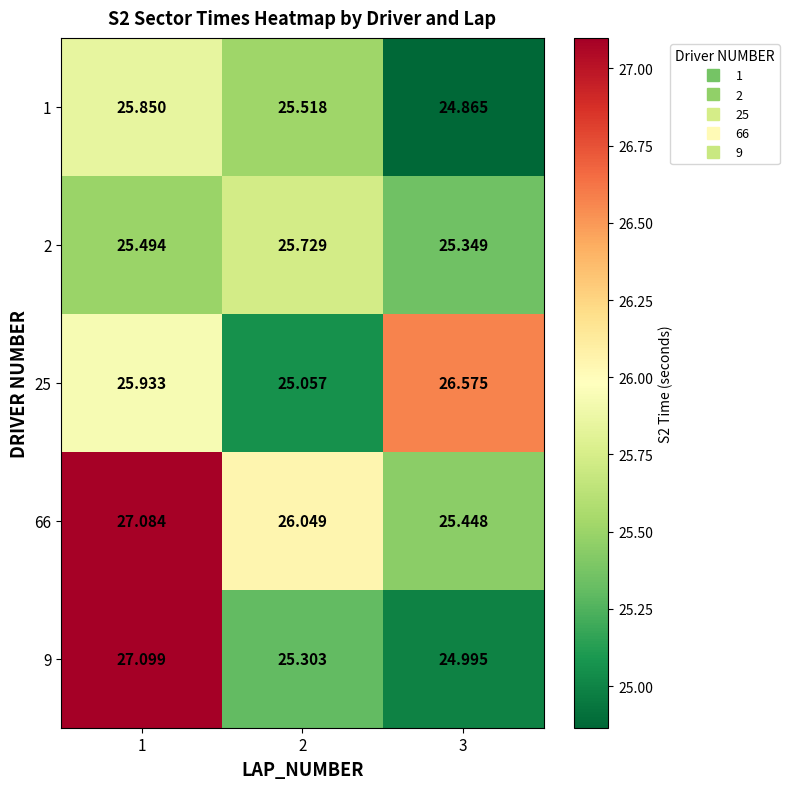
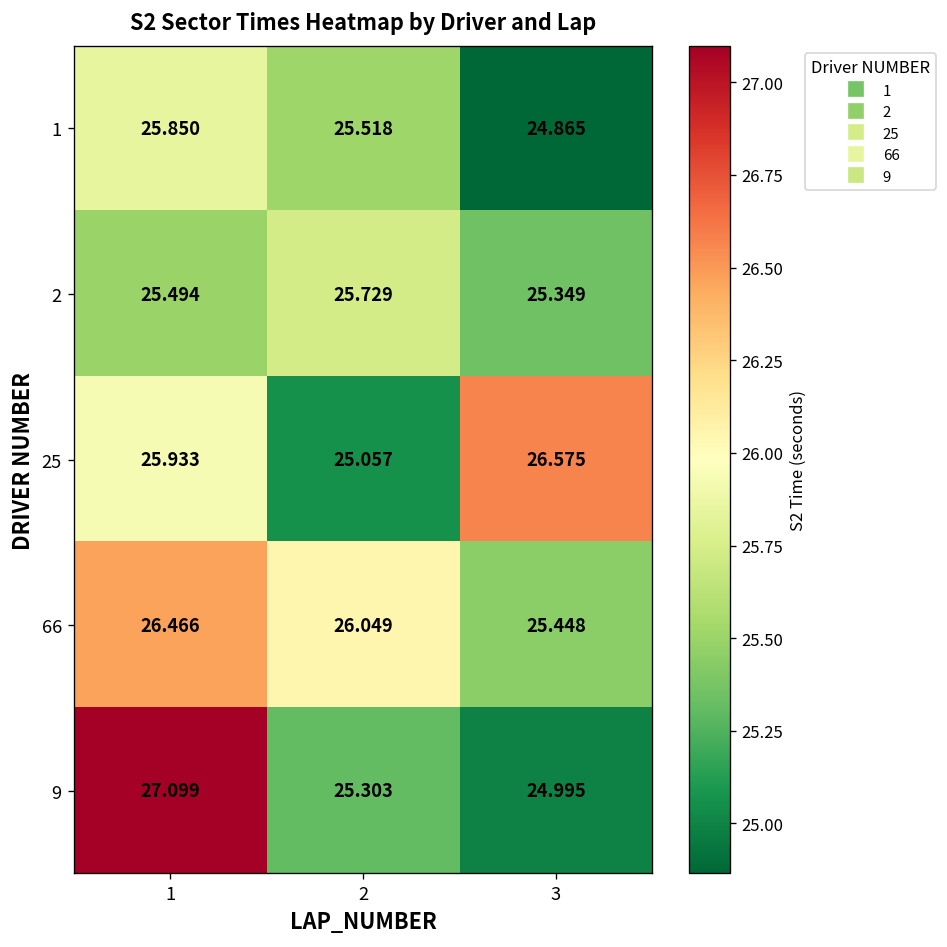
  {
    "1": {
      "1": 25.850,
      "2": 25.518,
      "3": 24.865
    },
    "2": {
      "1": 25.494,
      "2": 25.729,
      "3": 25.349
    },
    "25": {
      "1": 25.933,
      "2": 25.057,
      "3": 26.575
    },
    "66": {
-     "1": 27.084,
+     "1": 26.466,
      "2": 26.049,
      "3": 25.448
    },
    "9": {
      "1": 27.099,
      "2": 25.303,
      "3": 24.995
    }
  }
